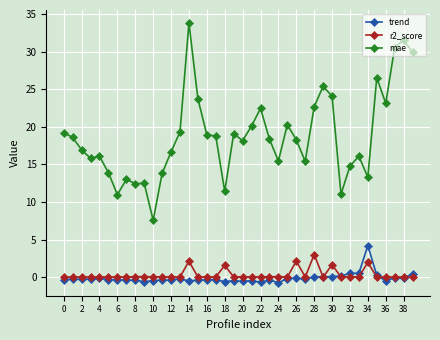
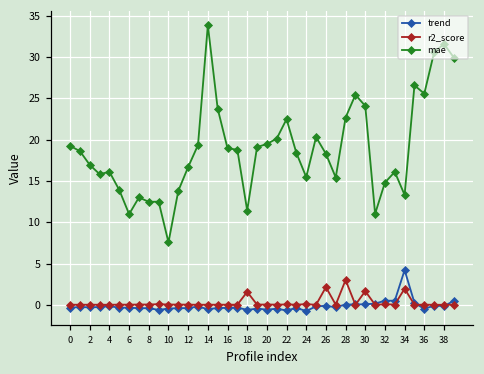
  {
    "trend": {
      "0": 0,
      "6": 0,
      "8": 0,
      "10": 0,
      "12": 0,
      "14": -1,
      "16": 0,
      "18": -1,
      "20": -1,
      "22": -1,
      "24": -1,
      "26": 0,
      "28": 0,
      "30": 0,
      "32": 0,
      "34": 4,
      "36": 0
    },
    "r2_score": {
      "0": 0,
      "6": 0,
      "8": 0,
      "10": 0,
      "12": 0,
-     "14": 2,
+     "14": 0,
      "16": 0,
      "18": 2,
      "20": 0,
      "22": 0,
      "24": 0,
      "26": 2,
      "28": 3,
      "30": 2,
      "32": 0,
      "34": 2,
      "36": 0
    },
    "mae": {
      "0": 19,
      "2": 17,
      "4": 16,
      "6": 11,
      "8": 12,
      "10": 8,
      "12": 17,
      "14": 34,
      "16": 19,
      "18": 11,
-     "20": 18,
+     "20": 19,
      "22": 22,
      "24": 15,
      "26": 18,
      "28": 23,
      "30": 24,
      "32": 15,
      "34": 13,
-     "36": 23
+     "36": 26
    }
  }
